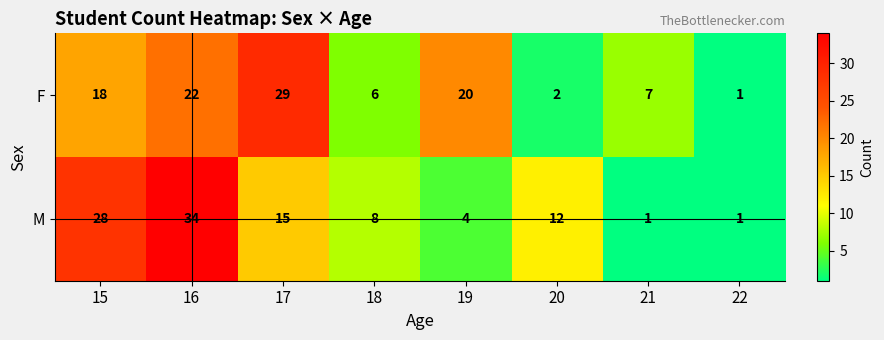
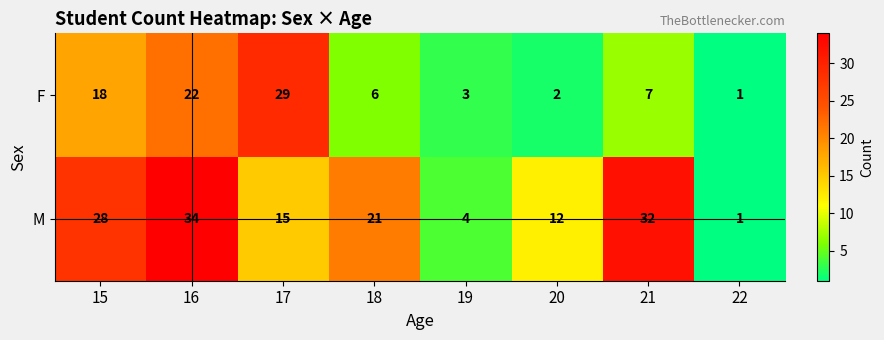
  {
    "F": {
      "15": 18,
      "16": 22,
      "17": 29,
      "18": 6,
-     "19": 20,
+     "19": 3,
      "20": 2,
      "21": 7,
      "22": 1
    },
    "M": {
      "15": 28,
      "16": 34,
      "17": 15,
-     "18": 8,
+     "18": 21,
      "19": 4,
      "20": 12,
-     "21": 1,
+     "21": 32,
      "22": 1
    }
  }
